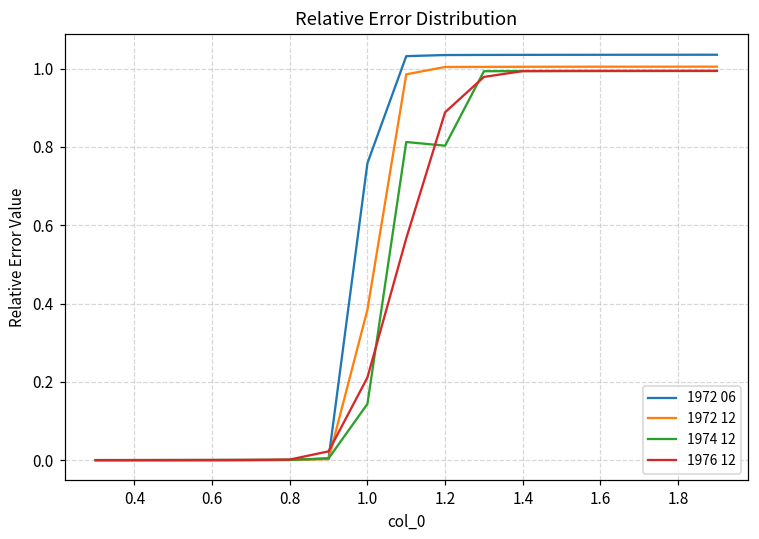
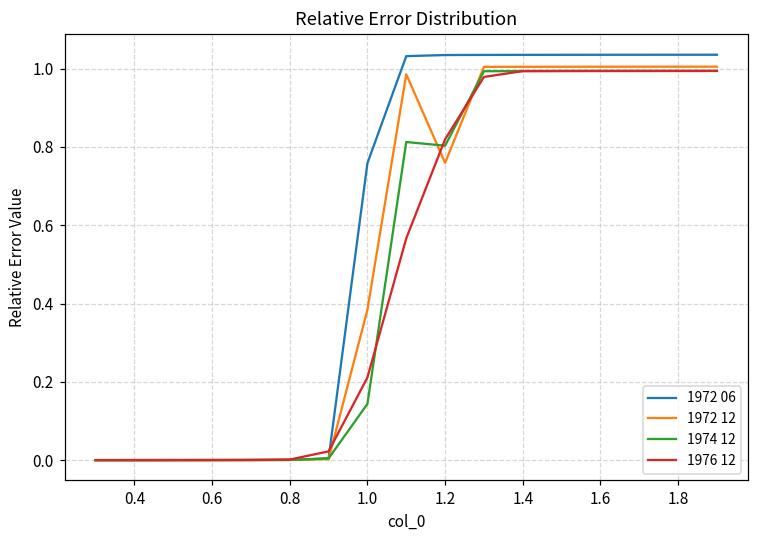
  {
    "1972 06": {
      "1.0": 0.76,
      "1.2": 1.03,
      "1.4": 1.04,
      "1.6": 1.04,
      "1.8": 1.04
    },
    "1972 12": {
      "1.0": 0.38,
-     "1.2": 1.00,
+     "1.2": 0.76,
      "1.4": 1.00,
      "1.6": 1.00,
      "1.8": 1.00
    },
    "1974 12": {
      "1.0": 0.14,
      "1.2": 0.80
    },
    "1976 12": {
      "1.0": 0.21,
-     "1.2": 0.89
+     "1.2": 0.82
    }
  }
